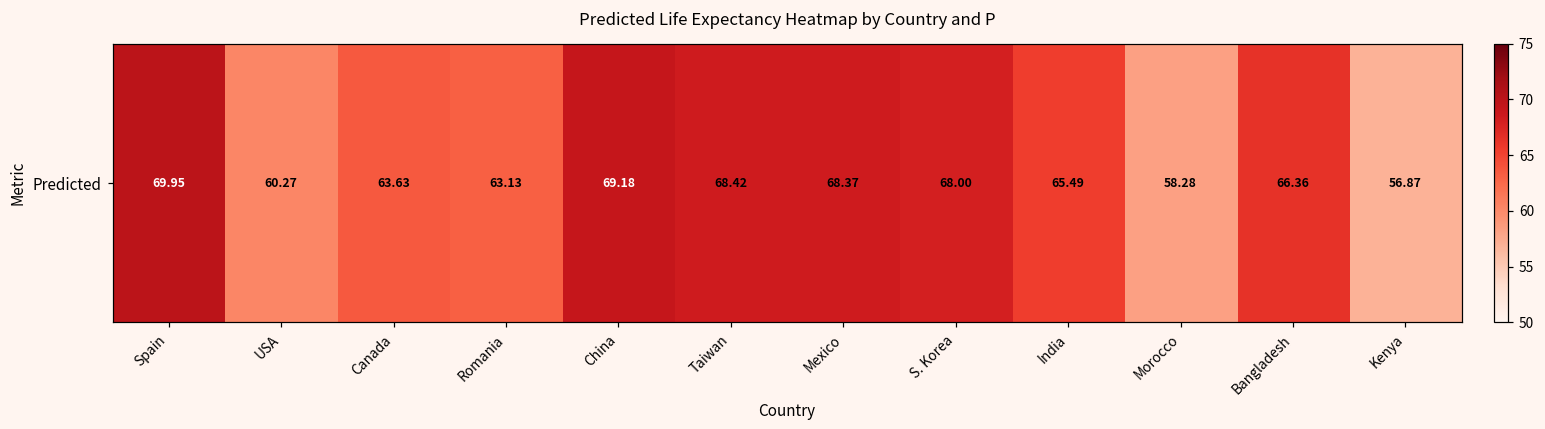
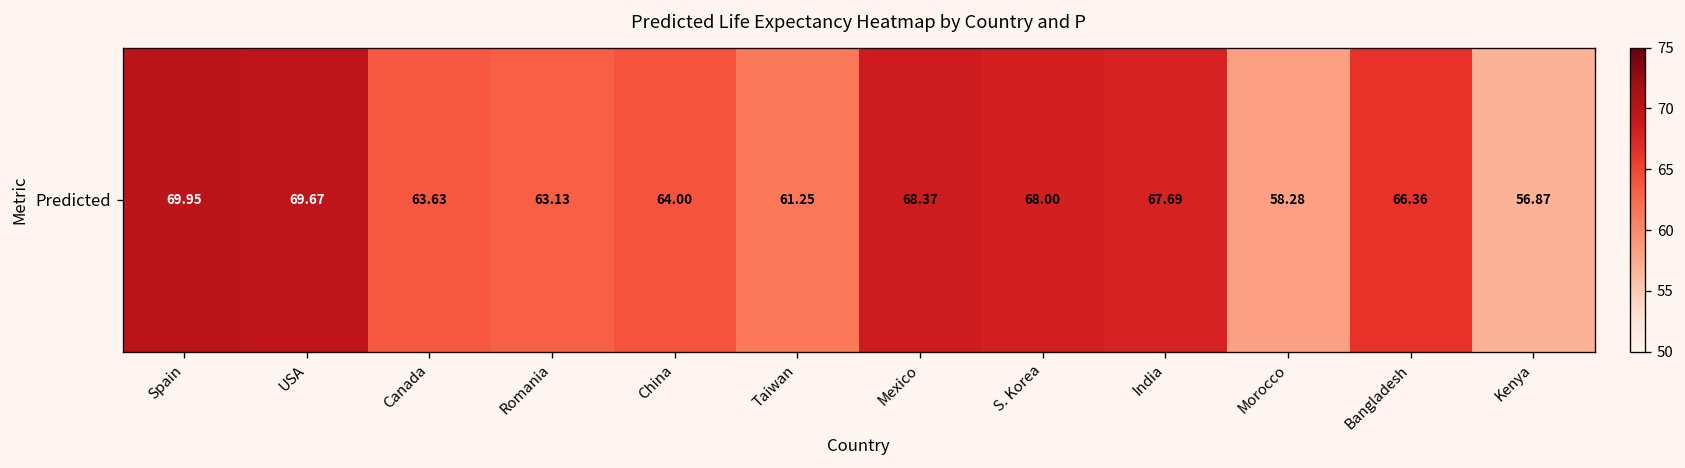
  {
    "Predicted": {
      "Spain": 69.95,
-     "USA": 60.27,
+     "USA": 69.67,
      "Canada": 63.63,
      "Romania": 63.13,
-     "China": 69.18,
-     "Taiwan": 68.42,
+     "China": 64.00,
+     "Taiwan": 61.25,
      "Mexico": 68.37,
      "S. Korea": 68.00,
-     "India": 65.49,
+     "India": 67.69,
      "Morocco": 58.28,
      "Bangladesh": 66.36,
      "Kenya": 56.87
    }
  }
